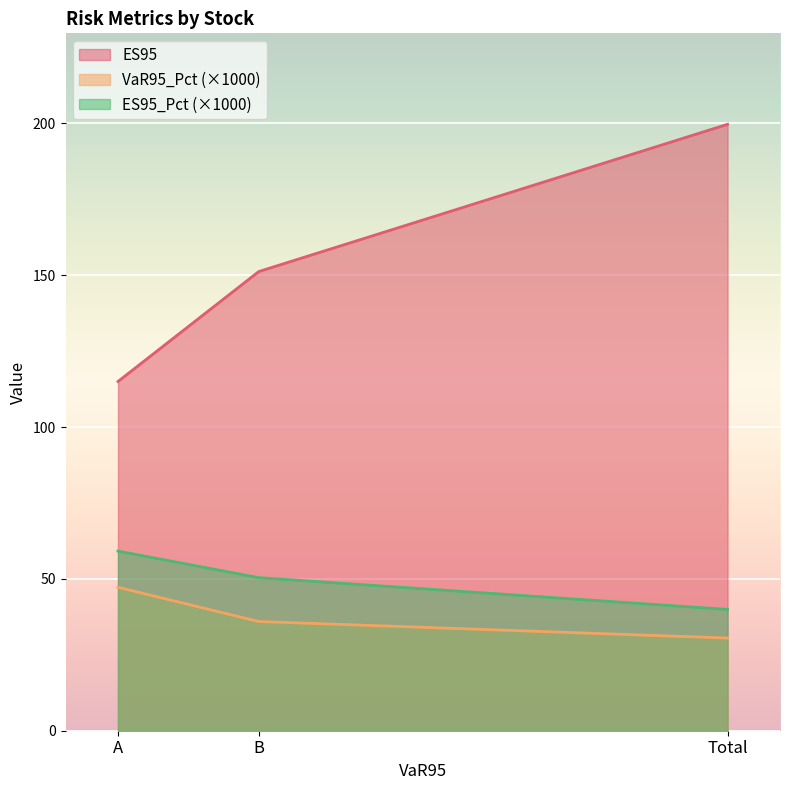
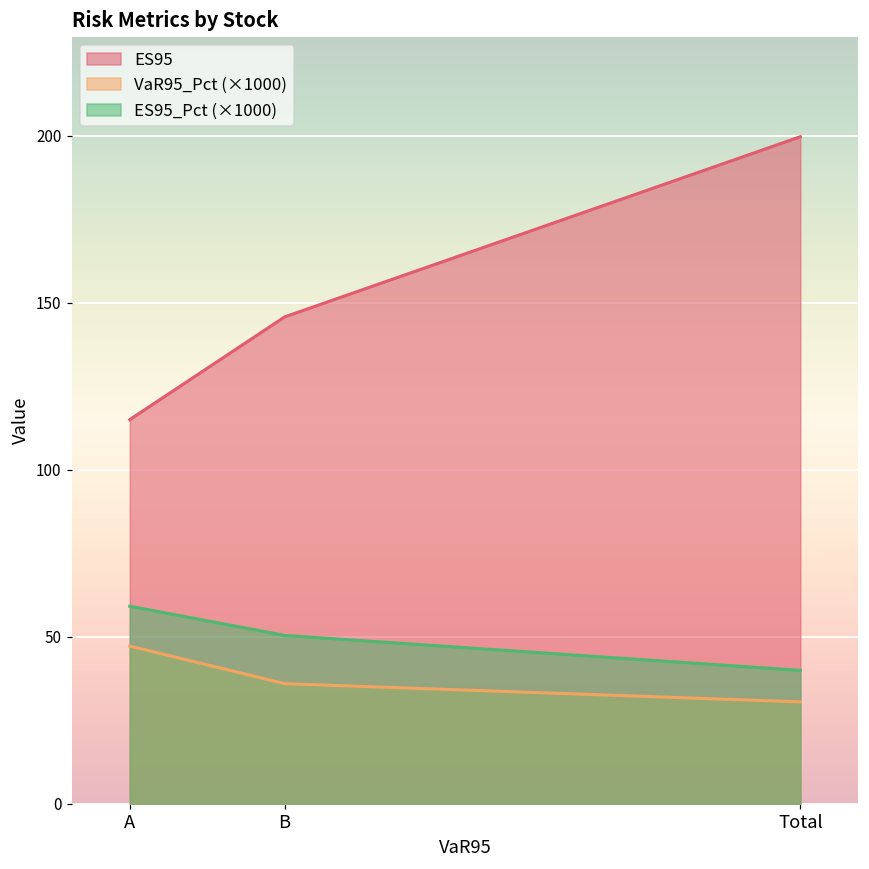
  {
    "ES95": {
      "A": 115,
-     "B": 151,
+     "B": 146,
      "Total": 200
    },
    "VaR95_Pct (×1000)": {
      "A": 47,
      "B": 36,
      "Total": 31
    },
    "ES95_Pct (×1000)": {
      "A": 59,
      "B": 50,
      "Total": 40
    }
  }
